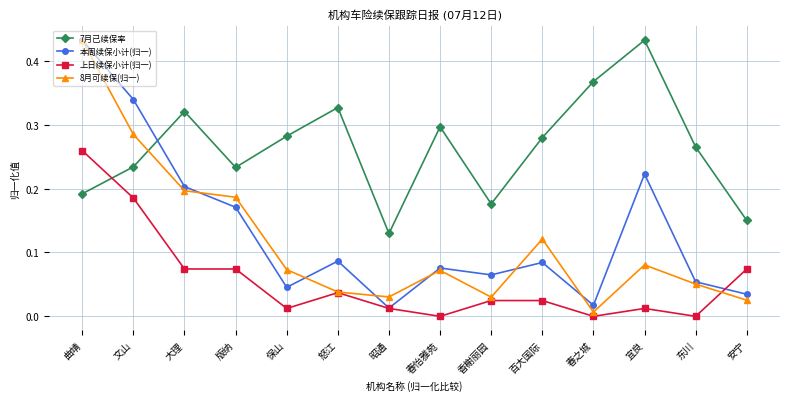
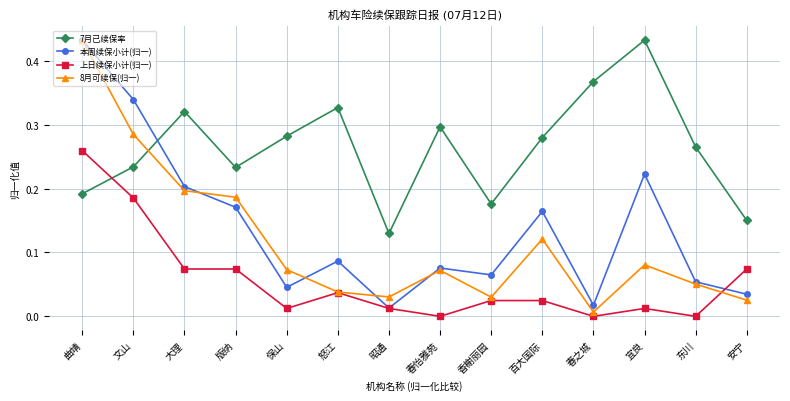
  {
    "7月已续保率": {
      "曲靖": 0.19,
      "文山": 0.23,
      "大理": 0.32,
      "版纳": 0.23,
      "保山": 0.28,
      "怒江": 0.33,
      "昭通": 0.13,
      "春怡雅苑": 0.30,
      "香榭丽园": 0.18,
      "百大国际": 0.28,
      "春之城": 0.37,
      "宜良": 0.43,
      "东川": 0.26,
      "安宁": 0.15
    },
    "本周续保小计(归一)": {
      "文山": 0.34,
      "大理": 0.20,
      "版纳": 0.17,
      "保山": 0.05,
      "怒江": 0.09,
      "香榭丽园": 0.06,
-     "百大国际": 0.08,
+     "百大国际": 0.16,
      "春之城": 0.02,
      "宜良": 0.22,
      "安宁": 0.03
    },
    "上日续保小计(归一)": {
      "曲靖": 0.26,
      "文山": 0.19,
      "大理": 0.07,
      "版纳": 0.07,
      "保山": 0.01,
      "春怡雅苑": 0.00,
      "香榭丽园": 0.02,
      "百大国际": 0.02,
      "春之城": 0.00,
      "宜良": 0.01,
      "东川": 0.00,
      "安宁": 0.07
    },
    "8月可续保(归一)": {
      "文山": 0.28,
      "大理": 0.20,
      "版纳": 0.19,
      "保山": 0.07,
      "昭通": 0.03,
      "香榭丽园": 0.03,
      "百大国际": 0.12,
      "春之城": 0.01,
      "宜良": 0.08,
      "安宁": 0.03
    }
  }
